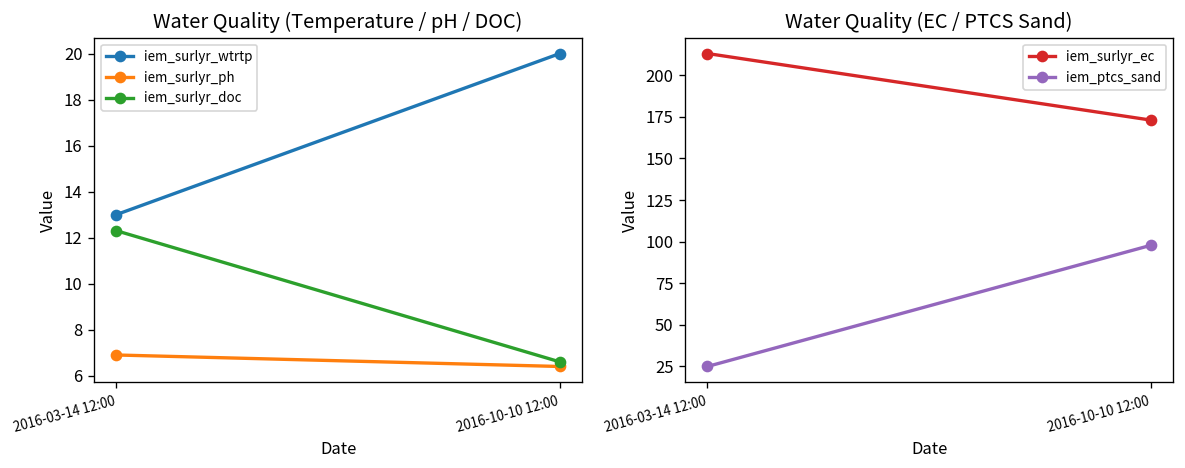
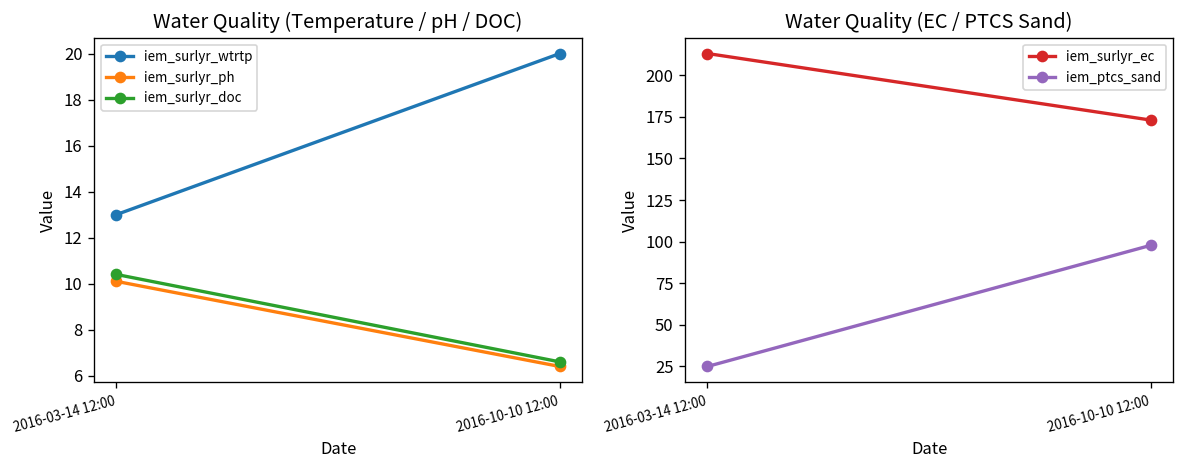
  {
    "Water Quality (Temperature / pH / DOC)": {
      "iem_surlyr_wtrtp": {
        "2016-03-14 12:00": 13.0,
        "2016-10-10 12:00": 20.0
      },
      "iem_surlyr_ph": {
-       "2016-03-14 12:00": 6.9,
+       "2016-03-14 12:00": 10.1,
        "2016-10-10 12:00": 6.4
      },
      "iem_surlyr_doc": {
-       "2016-03-14 12:00": 12.3,
+       "2016-03-14 12:00": 10.4,
        "2016-10-10 12:00": 6.6
      }
    },
    "Water Quality (EC / PTCS Sand)": {
      "iem_surlyr_ec": {
        "2016-03-14 12:00": 213,
        "2016-10-10 12:00": 173
      },
      "iem_ptcs_sand": {
        "2016-03-14 12:00": 25,
        "2016-10-10 12:00": 98
      }
    }
  }
